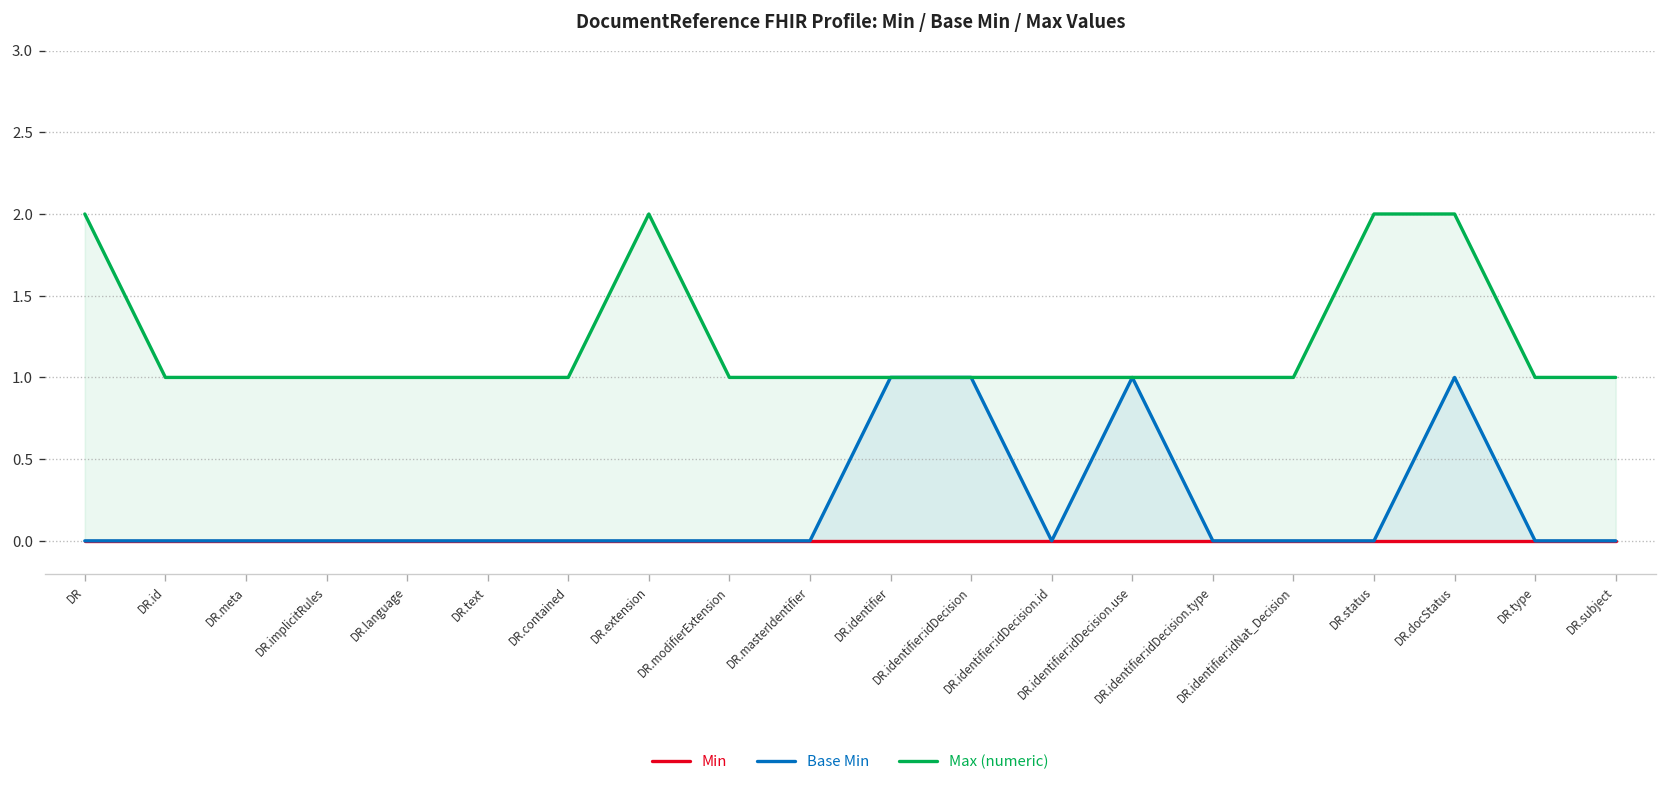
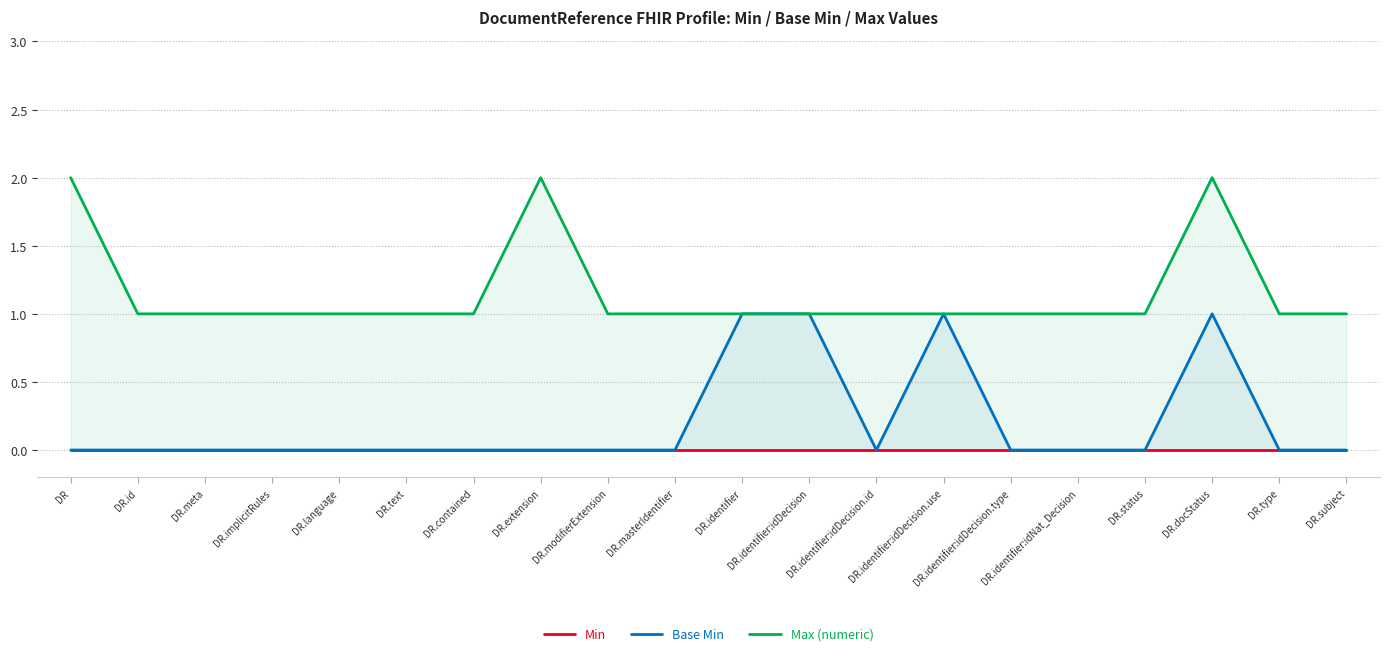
  {
    "Min": {
      "DR.identifier": 0,
      "DR.identifier:idDecision": 0,
      "DR.identifier:idDecision.use": 0,
      "DR.docStatus": 0
    },
    "Base Min": {
      "DR.docStatus": 1
    },
    "Max (numeric)": {
      "DR": 2,
      "DR.id": 1,
      "DR.meta": 1,
      "DR.implicitRules": 1,
      "DR.language": 1,
      "DR.text": 1,
      "DR.contained": 1,
      "DR.extension": 2,
      "DR.modifierExtension": 1,
      "DR.masterIdentifier": 1,
      "DR.identifier:idDecision.id": 1,
      "DR.identifier:idDecision.type": 1,
      "DR.identifier:idNat_Decision": 1,
-     "DR.status": 2,
+     "DR.status": 1,
      "DR.docStatus": 2,
      "DR.type": 1,
      "DR.subject": 1
    }
  }
